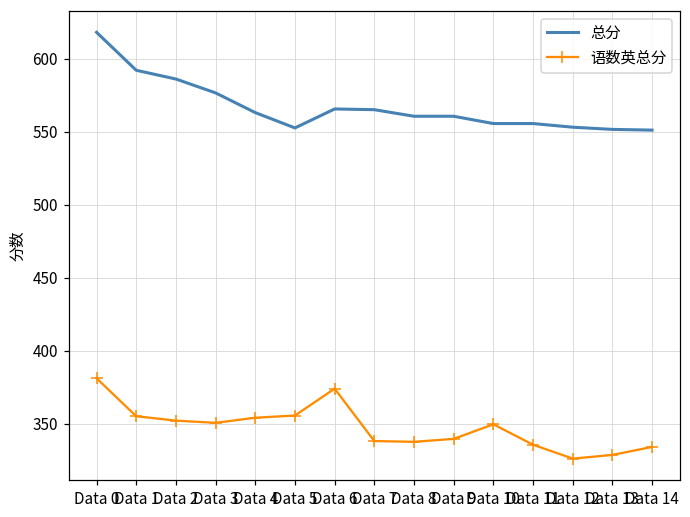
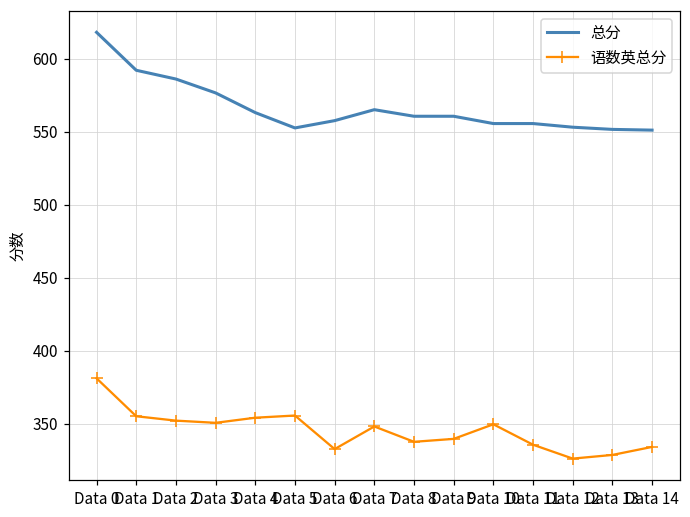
  {
    "总分": {
      "Data 0": 618,
      "Data 1": 592,
      "Data 2": 586,
      "Data 3": 577,
      "Data 4": 563,
      "Data 5": 553,
-     "Data 6": 566,
+     "Data 6": 558,
      "Data 7": 565,
      "Data 8": 561
    },
    "语数英总分": {
      "Data 0": 381,
      "Data 1": 355,
      "Data 2": 352,
      "Data 3": 351,
      "Data 4": 354,
      "Data 5": 356,
-     "Data 6": 374,
-     "Data 7": 338,
+     "Data 6": 333,
+     "Data 7": 348,
      "Data 8": 338
    }
  }
